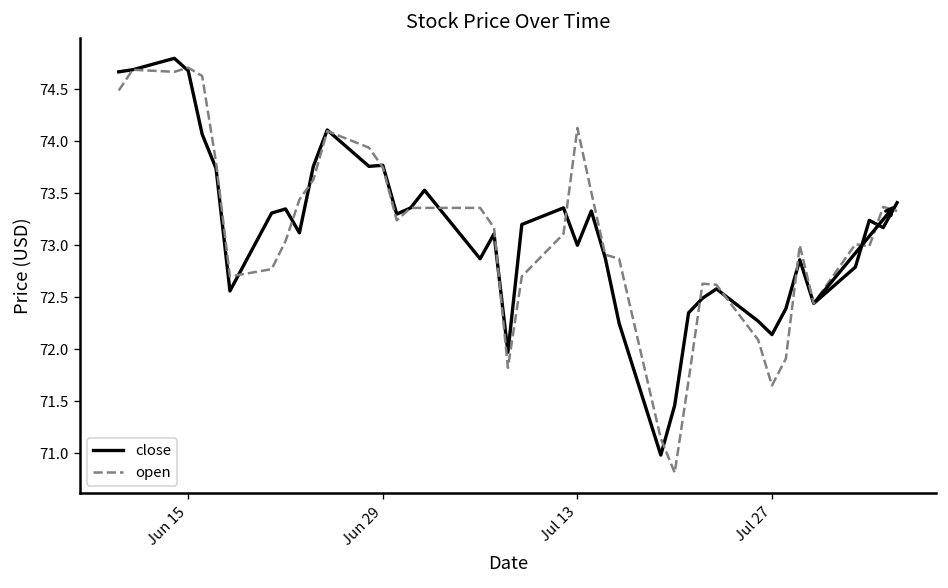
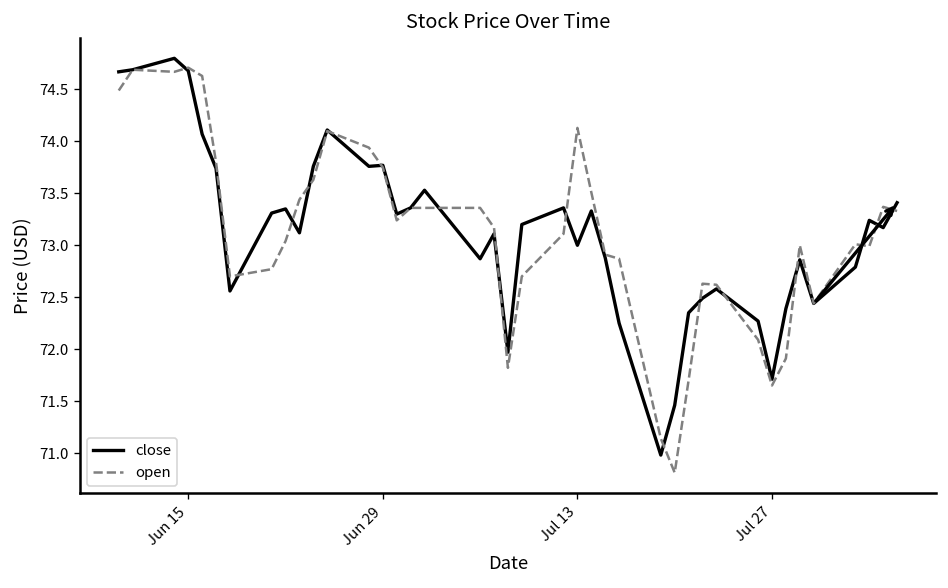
  {
    "close": {
      "Jun 15": 74.7,
      "Jul 13": 73.0,
-     "Jul 27": 72.1
+     "Jul 27": 71.7
    },
    "open": {
      "Jun 15": 74.7,
      "Jul 13": 74.1,
      "Jul 27": 71.7
    }
  }
